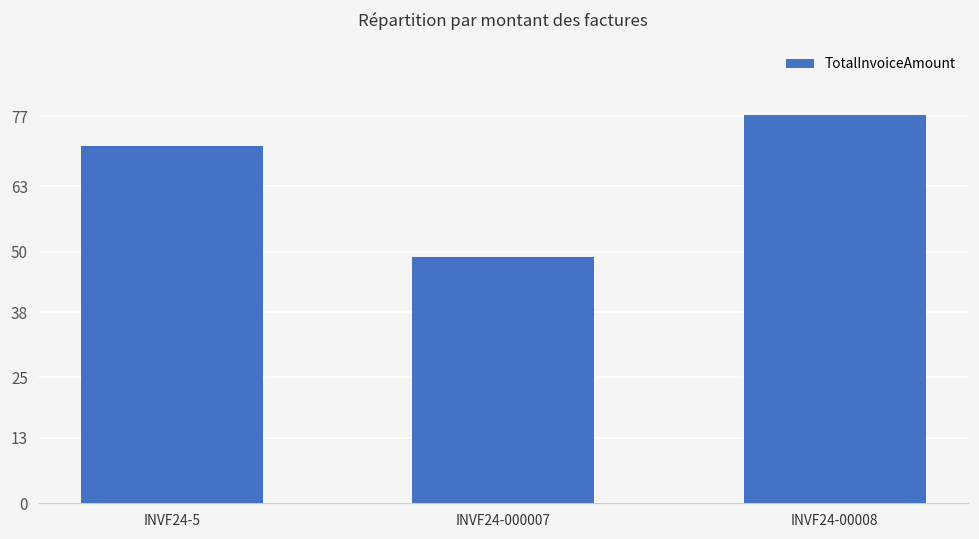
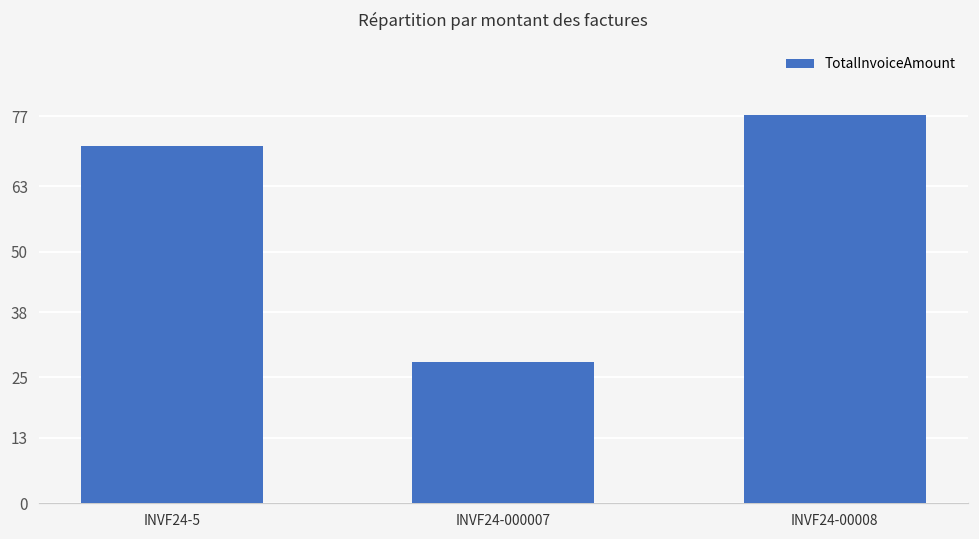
  {
    "INVF24-5": 71,
-   "INVF24-000007": 49,
+   "INVF24-000007": 28,
    "INVF24-00008": 77
  }
